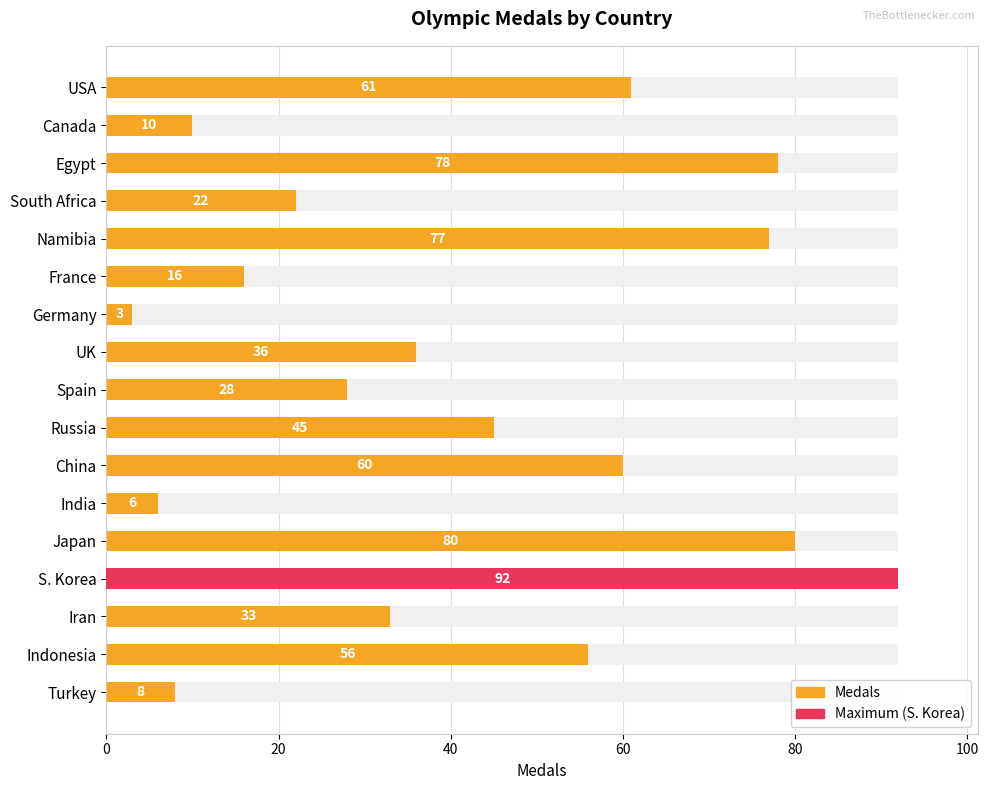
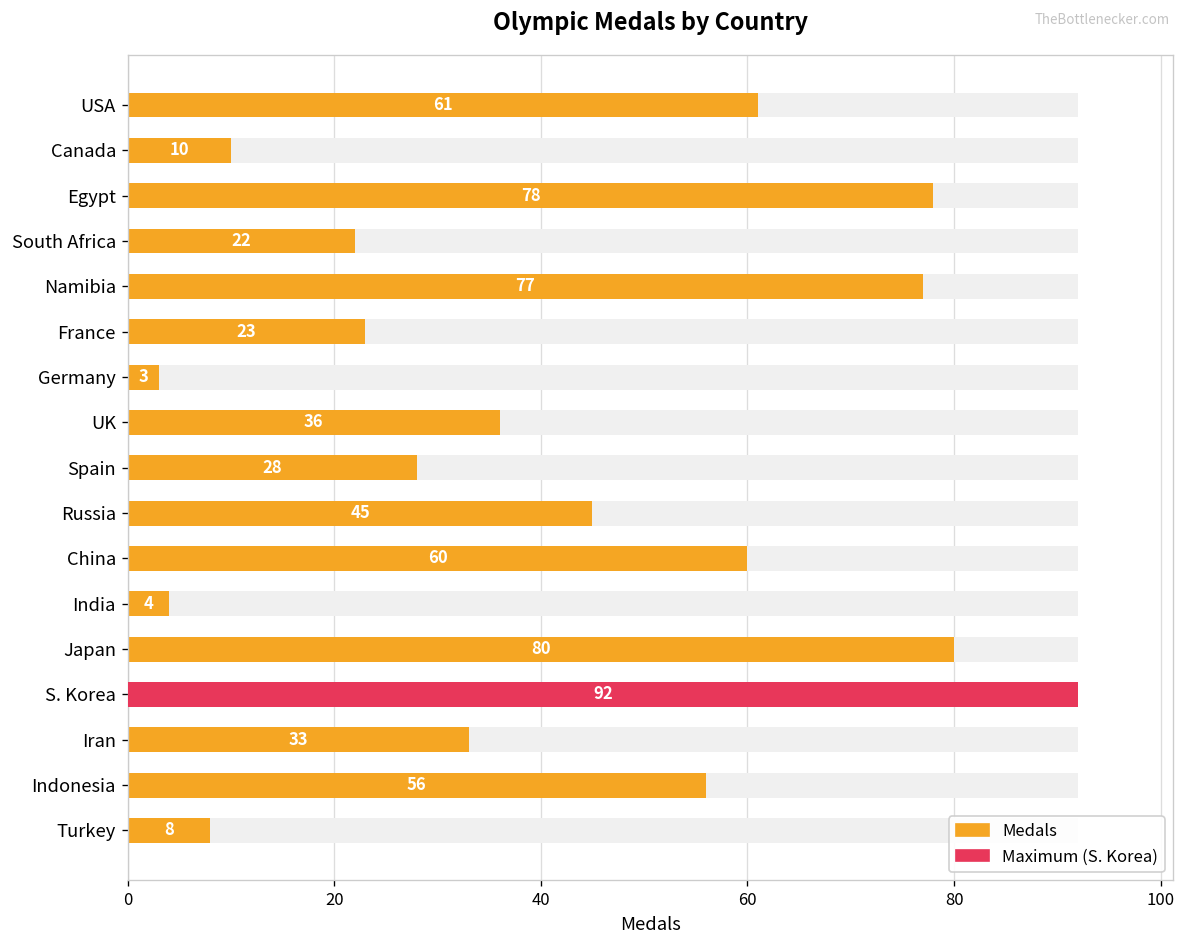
  {
    "Medals": {
-     "France": 16,
-     "India": 6,
+     "France": 23,
+     "India": 4,
      "S. Korea": 92
    }
  }
